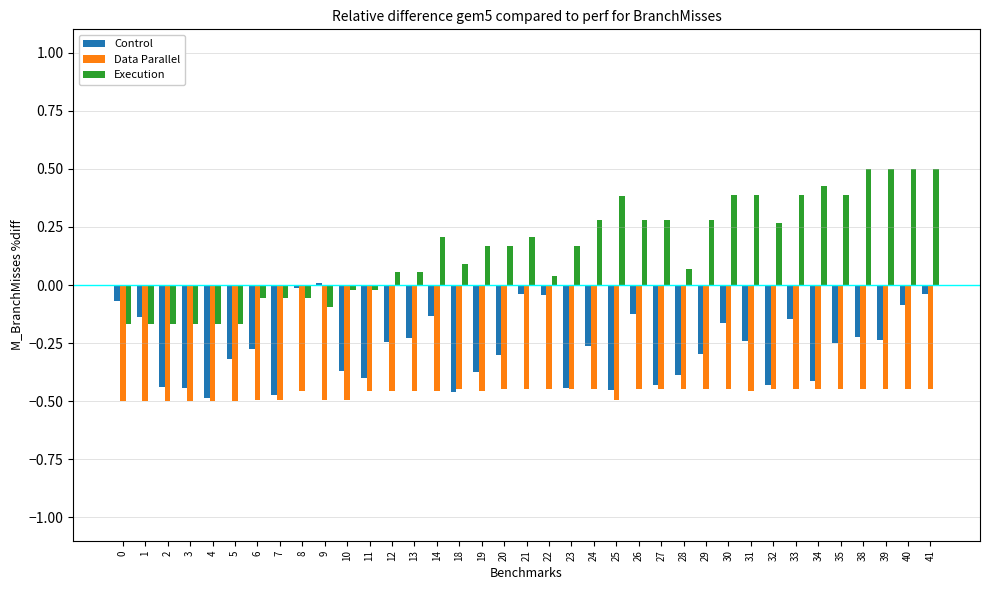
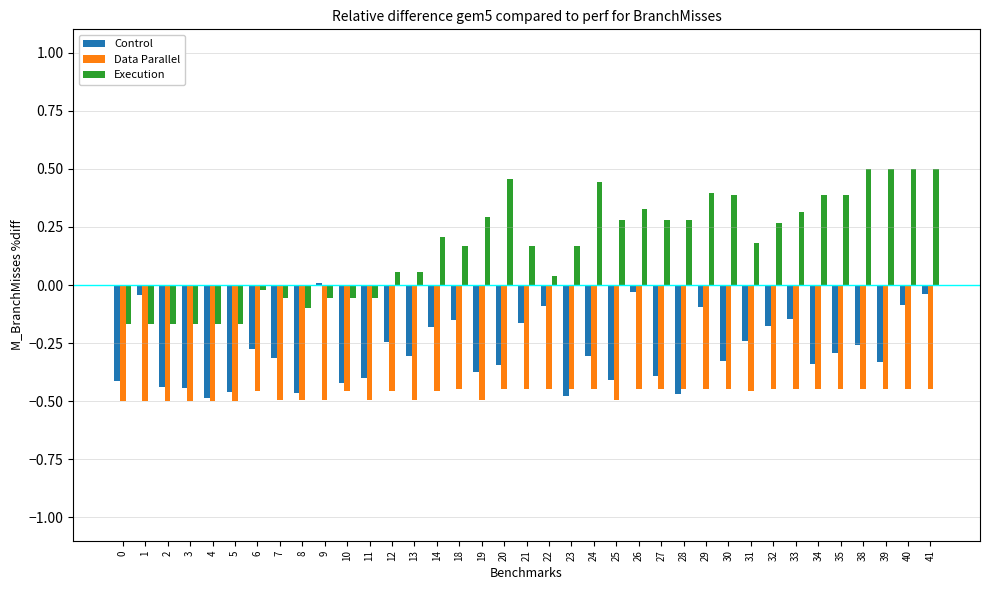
  {
    "Control": {
-     "0": -0.07,
-     "1": -0.14,
+     "0": -0.41,
+     "1": -0.04,
      "2": -0.44,
      "3": -0.44,
      "4": -0.48,
-     "5": -0.32,
+     "5": -0.46,
      "6": -0.28,
-     "7": -0.47,
-     "8": -0.01,
-     "10": -0.37,
+     "7": -0.32,
+     "8": -0.46,
+     "10": -0.42,
      "11": -0.40,
      "12": -0.25,
-     "13": -0.23,
-     "14": -0.13,
-     "18": -0.46,
+     "13": -0.31,
+     "14": -0.18,
+     "18": -0.15,
      "19": -0.38,
-     "20": -0.30,
-     "21": -0.04,
-     "22": -0.04,
-     "23": -0.44,
-     "24": -0.26,
-     "25": -0.45,
-     "26": -0.13,
-     "27": -0.43,
-     "28": -0.39,
-     "29": -0.30,
-     "30": -0.16,
+     "20": -0.34,
+     "21": -0.16,
+     "22": -0.09,
+     "23": -0.48,
+     "24": -0.30,
+     "25": -0.41,
+     "26": -0.03,
+     "27": -0.39,
+     "28": -0.47,
+     "29": -0.09,
+     "30": -0.33,
      "31": -0.24,
-     "32": -0.43,
+     "32": -0.18,
      "33": -0.15,
-     "34": -0.41,
-     "35": -0.25,
-     "38": -0.22,
-     "39": -0.24,
+     "34": -0.34,
+     "35": -0.29,
+     "38": -0.26,
+     "39": -0.33,
      "40": -0.08,
      "41": -0.04
    },
    "Data Parallel": {
      "0": -0.50,
      "1": -0.50,
      "2": -0.50,
      "3": -0.50,
      "4": -0.50,
      "5": -0.50,
-     "6": -0.50,
+     "6": -0.46,
      "7": -0.49,
-     "8": -0.46,
+     "8": -0.49,
      "9": -0.49,
-     "10": -0.49,
-     "11": -0.46,
+     "10": -0.46,
+     "11": -0.50,
      "12": -0.46,
-     "13": -0.46,
+     "13": -0.50,
      "14": -0.46,
      "18": -0.45,
-     "19": -0.46,
+     "19": -0.49,
      "20": -0.45,
      "21": -0.45,
      "22": -0.45,
      "23": -0.45,
      "24": -0.45,
      "25": -0.49,
      "26": -0.45,
      "27": -0.45,
      "28": -0.45,
      "29": -0.45,
      "30": -0.45,
      "31": -0.46,
      "32": -0.45,
      "33": -0.45,
      "34": -0.45,
      "35": -0.45,
      "38": -0.45,
      "39": -0.45,
      "40": -0.45,
      "41": -0.45
    },
    "Execution": {
      "0": -0.17,
      "1": -0.17,
      "2": -0.17,
      "3": -0.17,
      "4": -0.17,
      "5": -0.17,
-     "6": -0.06,
+     "6": -0.02,
      "7": -0.06,
-     "8": -0.06,
-     "9": -0.10,
-     "10": -0.02,
-     "11": -0.02,
+     "8": -0.10,
+     "9": -0.06,
+     "10": -0.06,
+     "11": -0.06,
      "12": 0.06,
      "13": 0.06,
      "14": 0.21,
-     "18": 0.09,
-     "19": 0.17,
-     "20": 0.17,
-     "21": 0.21,
+     "18": 0.17,
+     "19": 0.29,
+     "20": 0.46,
+     "21": 0.17,
      "22": 0.04,
      "23": 0.17,
-     "24": 0.28,
-     "25": 0.38,
-     "26": 0.28,
+     "24": 0.44,
+     "25": 0.28,
+     "26": 0.33,
      "27": 0.28,
-     "28": 0.07,
-     "29": 0.28,
+     "28": 0.28,
+     "29": 0.40,
      "30": 0.39,
-     "31": 0.39,
+     "31": 0.18,
      "32": 0.27,
-     "33": 0.39,
-     "34": 0.42,
+     "33": 0.31,
+     "34": 0.39,
      "35": 0.39,
      "38": 0.50,
      "39": 0.50,
      "40": 0.50,
      "41": 0.50
    }
  }
